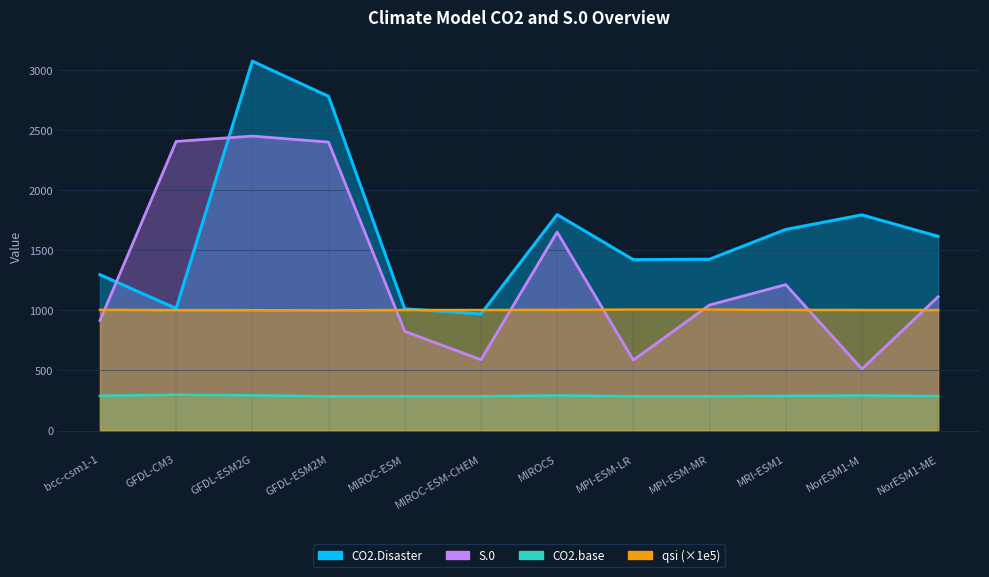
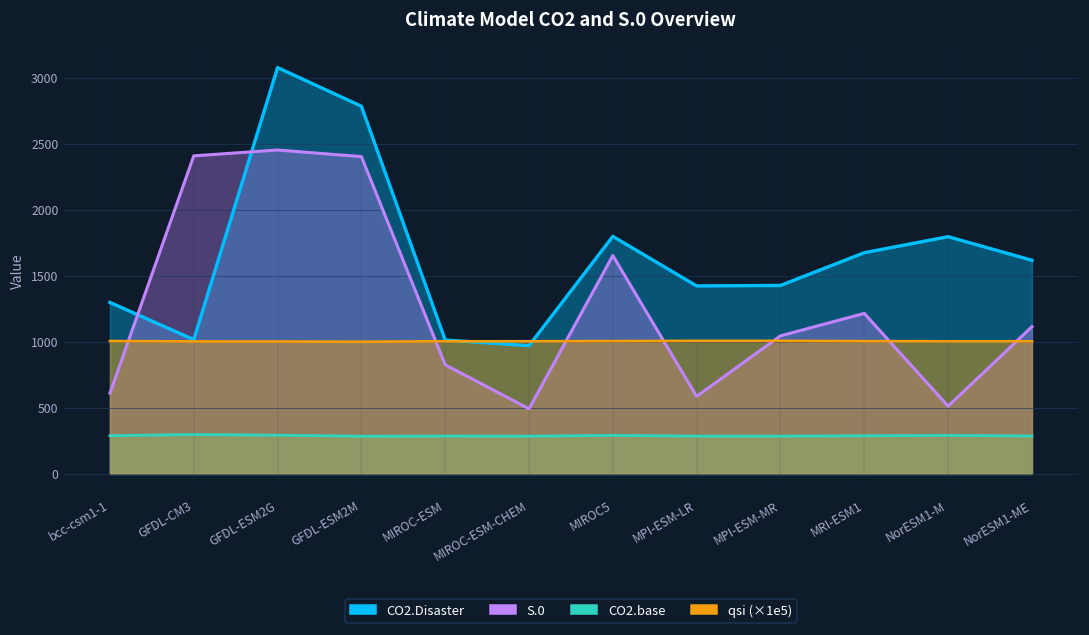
  {
    "S.0": {
-     "bcc-csm1-1": 920,
+     "bcc-csm1-1": 610,
      "GFDL-CM3": 2410,
      "GFDL-ESM2G": 2450,
      "GFDL-ESM2M": 2400,
      "MIROC-ESM": 830,
-     "MIROC-ESM-CHEM": 590,
+     "MIROC-ESM-CHEM": 490,
      "MIROC5": 1650,
      "MPI-ESM-LR": 590,
      "MPI-ESM-MR": 1050,
      "MRI-ESM1": 1220,
      "NorESM1-M": 510,
      "NorESM1-ME": 1110
    },
    "qsi (×1e5)": {
      "bcc-csm1-1": 1010,
      "GFDL-ESM2G": 1000,
      "GFDL-ESM2M": 1000,
      "MIROC-ESM-CHEM": 1000,
      "MIROC5": 1010,
      "MPI-ESM-LR": 1010,
      "MPI-ESM-MR": 1010,
      "MRI-ESM1": 1000,
      "NorESM1-M": 1000,
      "NorESM1-ME": 1000
    }
  }
